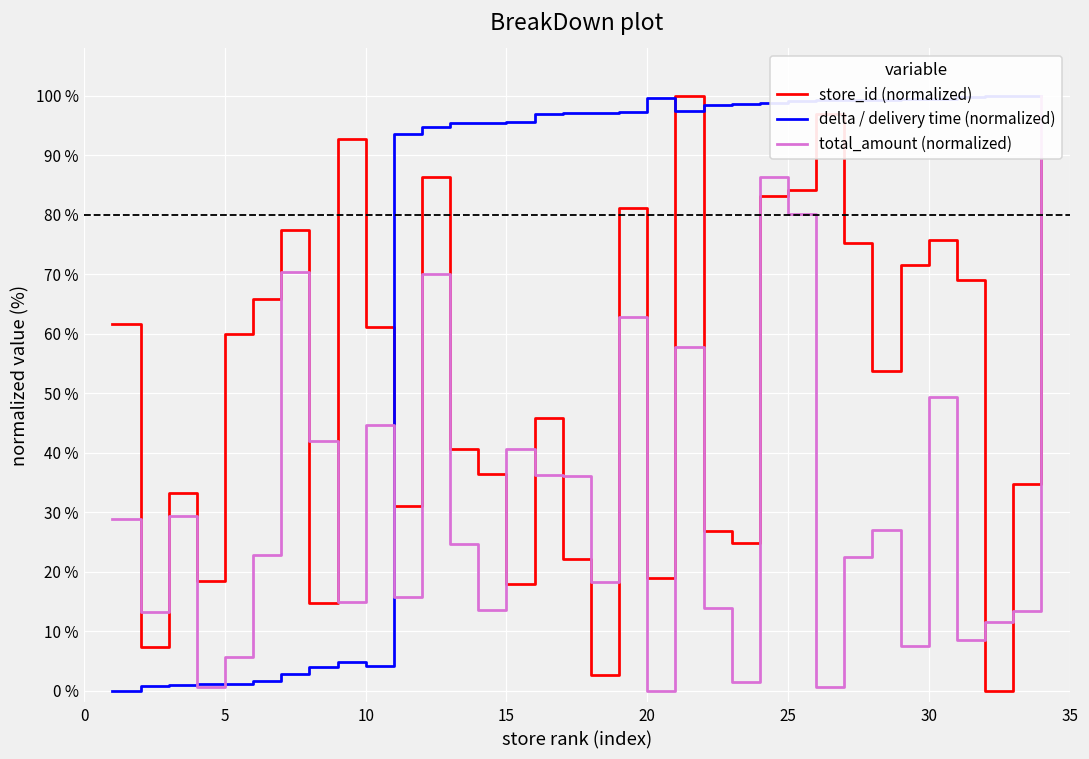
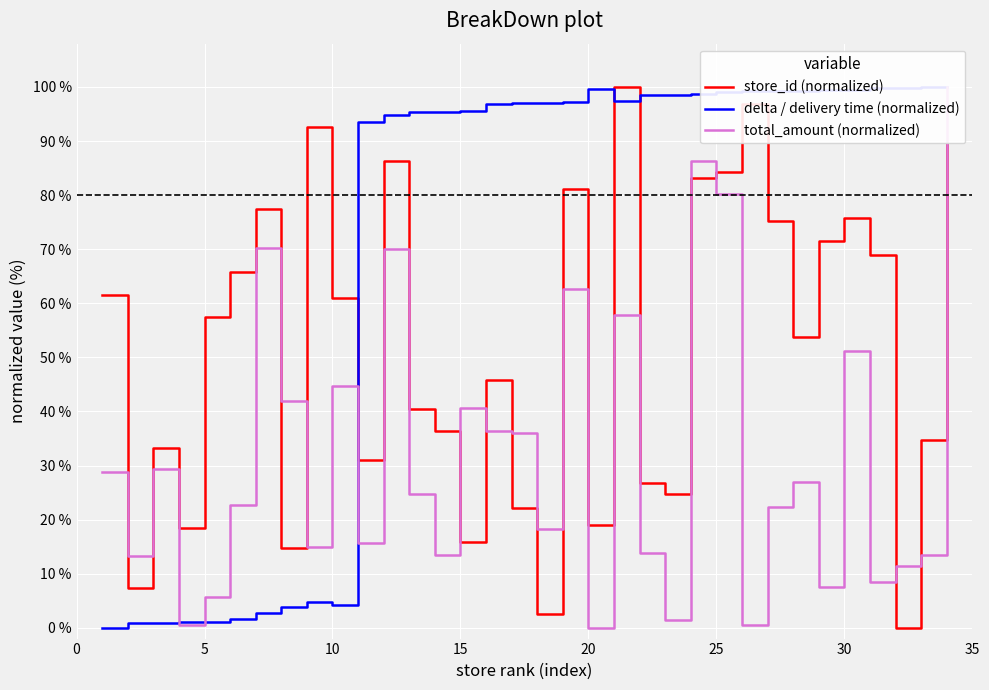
  {
    "store_id (normalized)": {
-     "5": "60 %",
+     "5": "57 %",
      "10": "61 %",
-     "15": "18 %",
+     "15": "16 %",
      "20": "19 %",
      "25": "84 %",
      "30": "76 %"
    },
    "delta / delivery time (normalized)": {
      "5": "1 %",
      "10": "4 %",
      "15": "96 %",
      "20": "100 %"
    },
    "total_amount (normalized)": {
      "5": "6 %",
      "10": "45 %",
      "15": "41 %",
      "20": "0 %",
      "25": "80 %",
-     "30": "49 %"
+     "30": "51 %"
    }
  }
